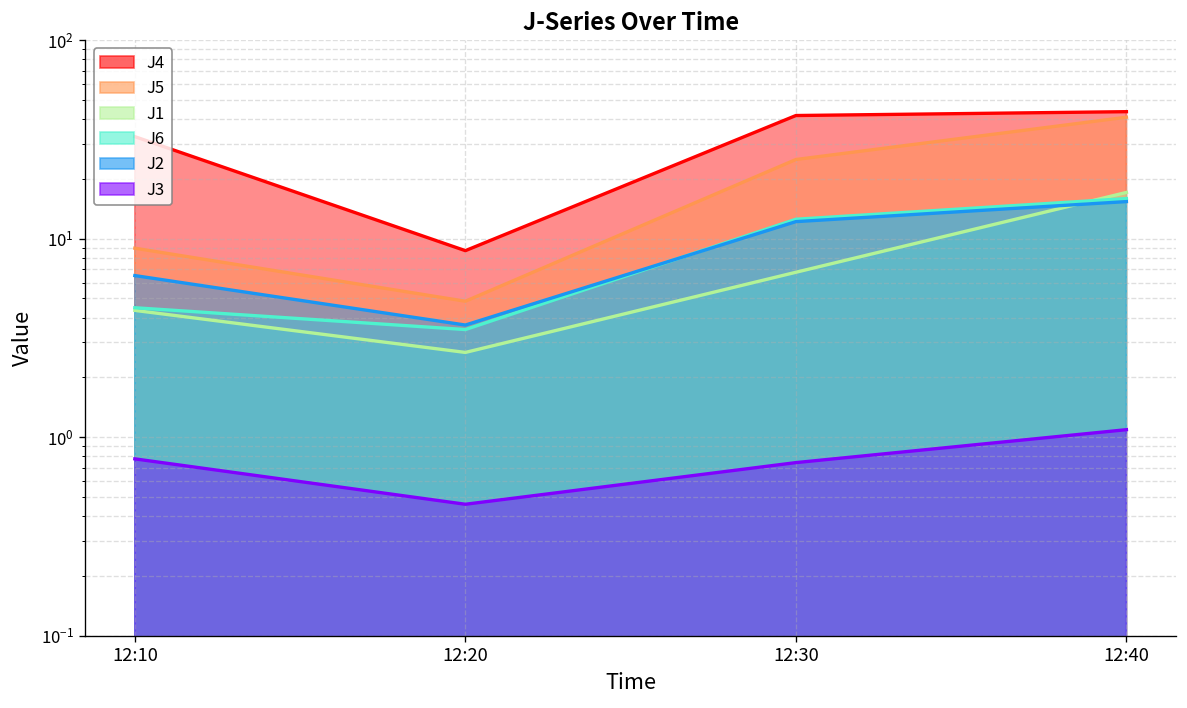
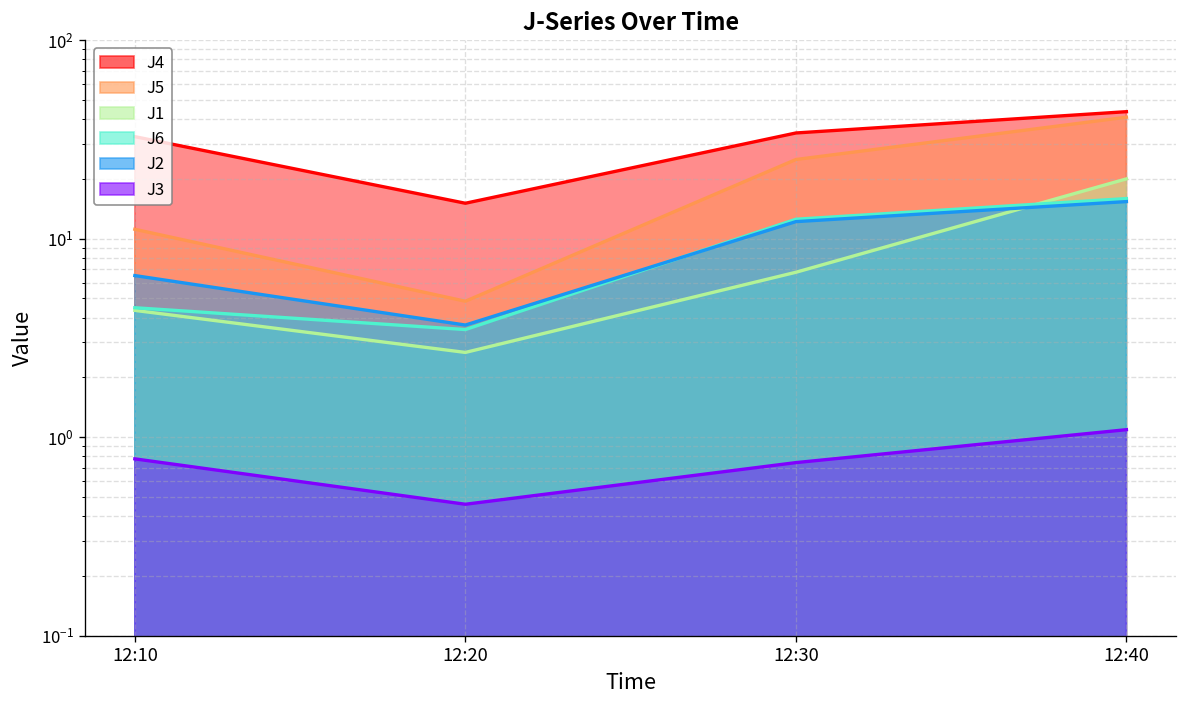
  {
    "J4": {
-     "12:20": 9,
-     "12:30": 42,
+     "12:20": 15,
+     "12:30": 34,
      "12:40": 44
    },
    "J5": {
-     "12:10": 9,
+     "12:10": 11,
      "12:20": 5,
      "12:30": 25,
      "12:40": 41
    },
    "J1": {
      "12:20": 2.7,
      "12:30": 6.8,
-     "12:40": 17
+     "12:40": 20
    },
    "J6": {
      "12:20": 3.5
    },
    "J2": {
      "12:10": 6.5,
      "12:20": 3.7
    },
    "J3": {
      "12:10": 0.8,
      "12:20": 0.46,
      "12:30": 0.7,
      "12:40": 1.1
    }
  }
